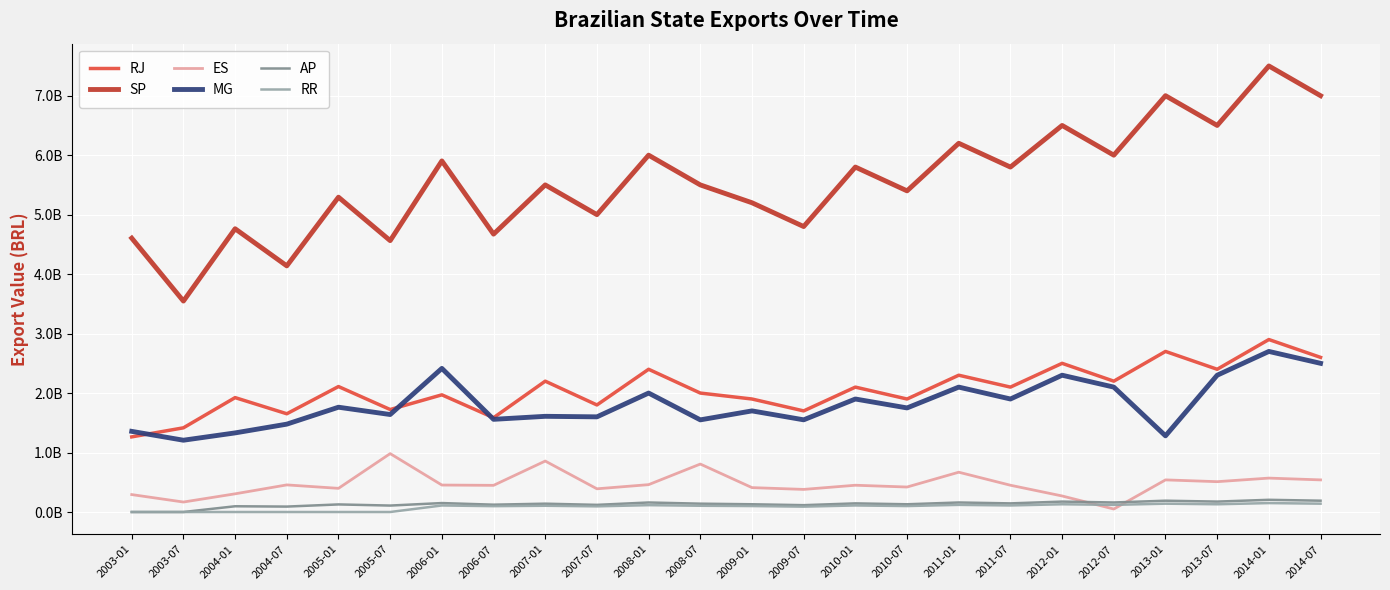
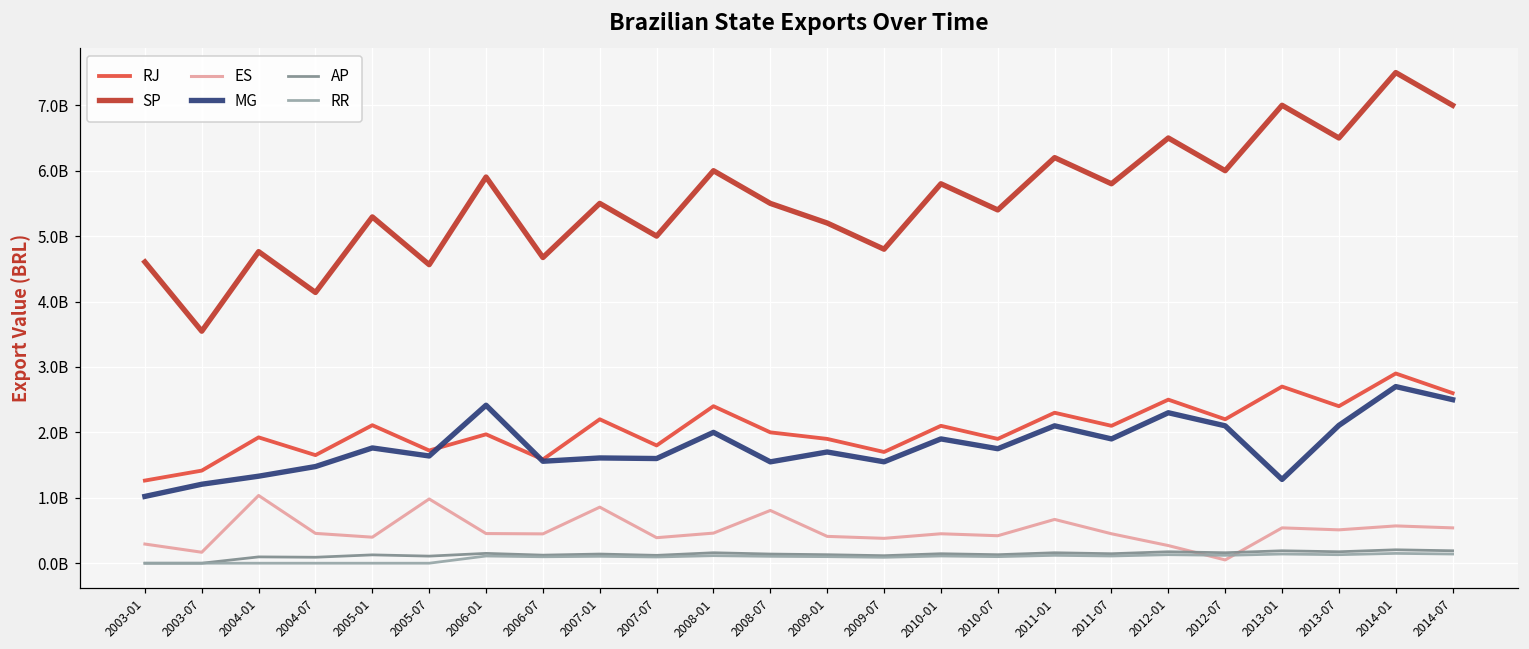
  {
    "ES": {
      "2003-01": 300000000,
      "2003-07": 200000000,
-     "2004-01": 300000000,
+     "2004-01": 1000000000,
      "2004-07": 500000000,
      "2005-01": 400000000,
      "2005-07": 1000000000,
      "2006-01": 500000000,
      "2006-07": 400000000,
      "2007-01": 900000000,
      "2007-07": 400000000,
      "2008-01": 500000000,
      "2008-07": 800000000,
      "2009-01": 400000000,
      "2009-07": 400000000,
      "2010-01": 500000000,
      "2010-07": 400000000,
      "2011-01": 700000000,
      "2011-07": 500000000,
      "2012-01": 300000000,
      "2012-07": 100000000,
      "2013-01": 500000000,
      "2013-07": 500000000,
      "2014-01": 600000000,
      "2014-07": 500000000
    },
    "MG": {
-     "2003-01": 1400000000,
+     "2003-01": 1000000000,
      "2003-07": 1200000000,
      "2004-01": 1300000000,
      "2004-07": 1500000000,
      "2005-01": 1800000000,
      "2005-07": 1600000000,
      "2006-01": 2400000000,
      "2007-01": 1600000000,
      "2007-07": 1600000000,
      "2008-01": 2000000000,
      "2008-07": 1500000000,
      "2009-01": 1700000000,
      "2009-07": 1600000000,
      "2010-01": 1900000000,
      "2010-07": 1800000000,
      "2011-01": 2100000000,
      "2011-07": 1900000000,
      "2012-01": 2300000000,
      "2012-07": 2100000000,
      "2013-01": 1300000000,
-     "2013-07": 2300000000,
+     "2013-07": 2100000000,
      "2014-01": 2700000000,
      "2014-07": 2500000000
    }
  }
